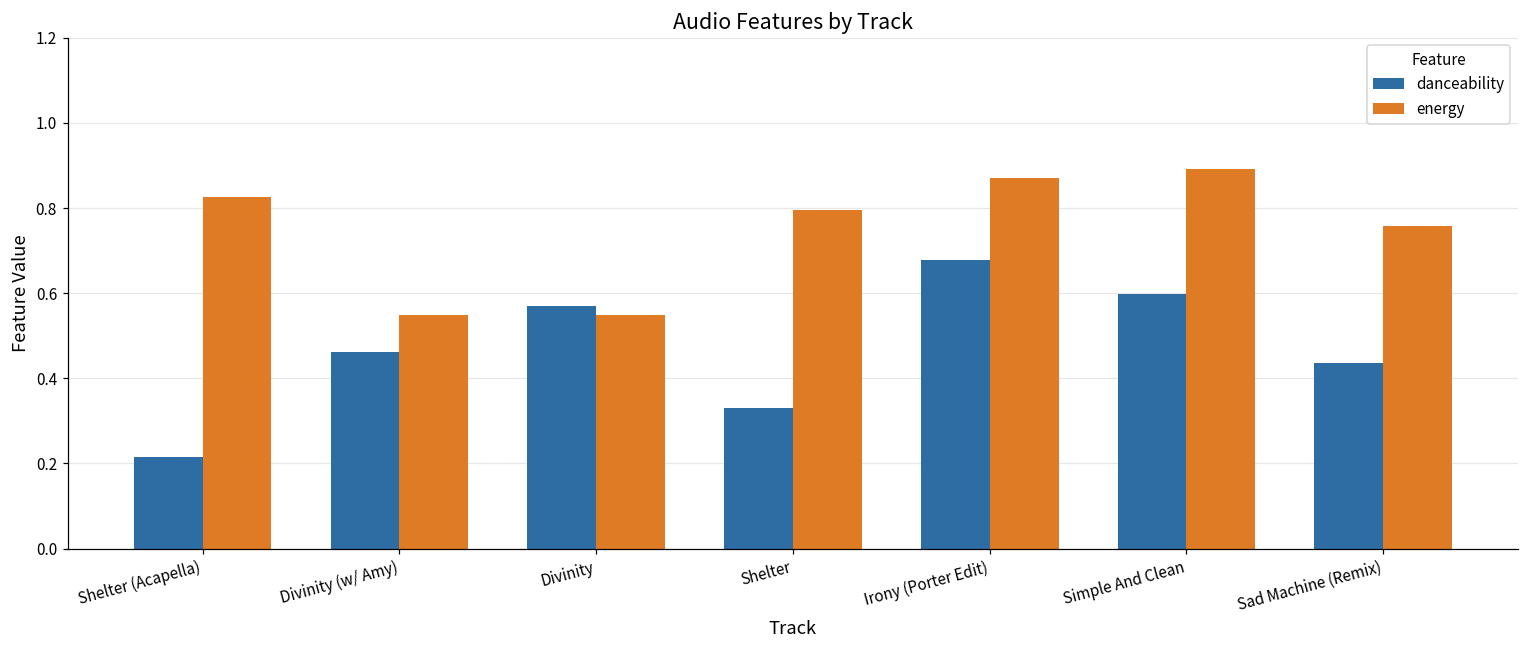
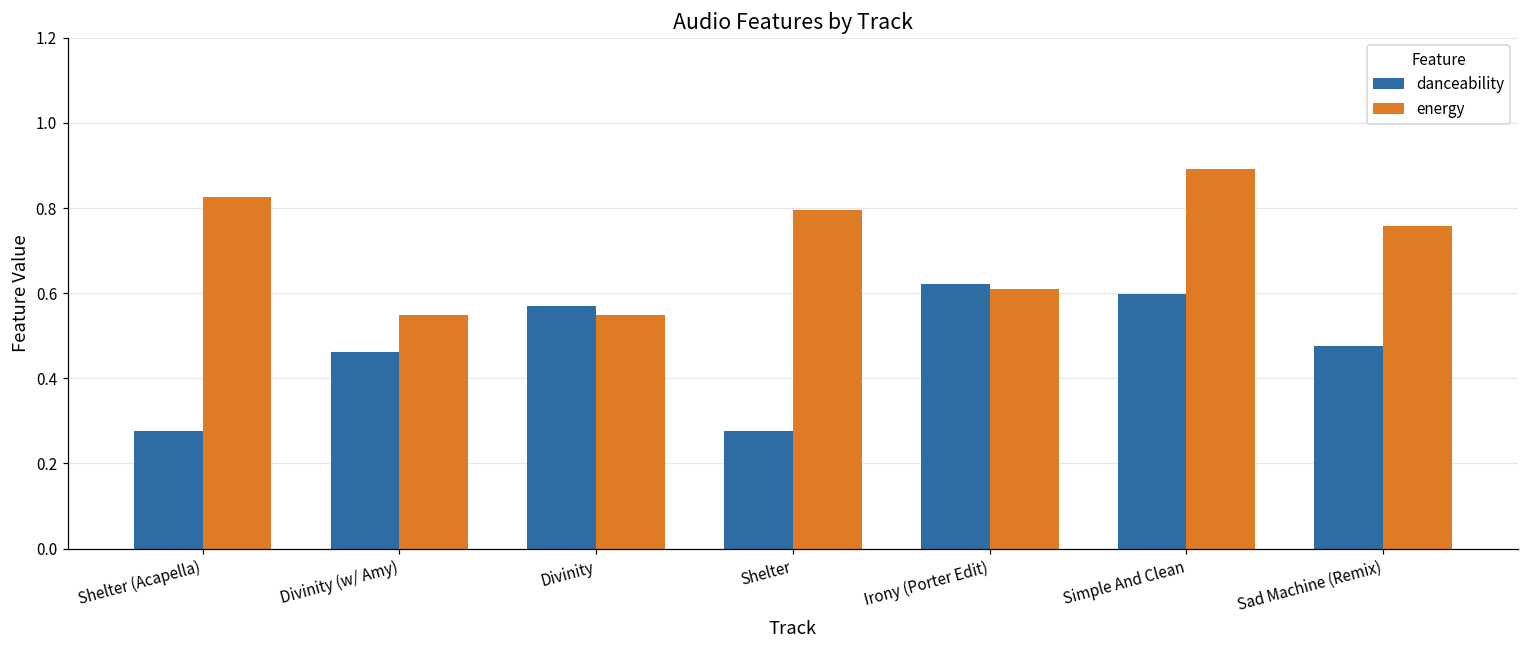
  {
    "danceability": {
-     "Shelter (Acapella)": 0.22,
+     "Shelter (Acapella)": 0.28,
      "Divinity (w/ Amy)": 0.46,
      "Divinity": 0.57,
-     "Shelter": 0.33,
-     "Irony (Porter Edit)": 0.68,
+     "Shelter": 0.28,
+     "Irony (Porter Edit)": 0.62,
      "Simple And Clean": 0.60,
-     "Sad Machine (Remix)": 0.44
+     "Sad Machine (Remix)": 0.48
    },
    "energy": {
      "Shelter (Acapella)": 0.83,
      "Divinity (w/ Amy)": 0.55,
      "Divinity": 0.55,
      "Shelter": 0.80,
-     "Irony (Porter Edit)": 0.87,
+     "Irony (Porter Edit)": 0.61,
      "Simple And Clean": 0.89,
      "Sad Machine (Remix)": 0.76
    }
  }
